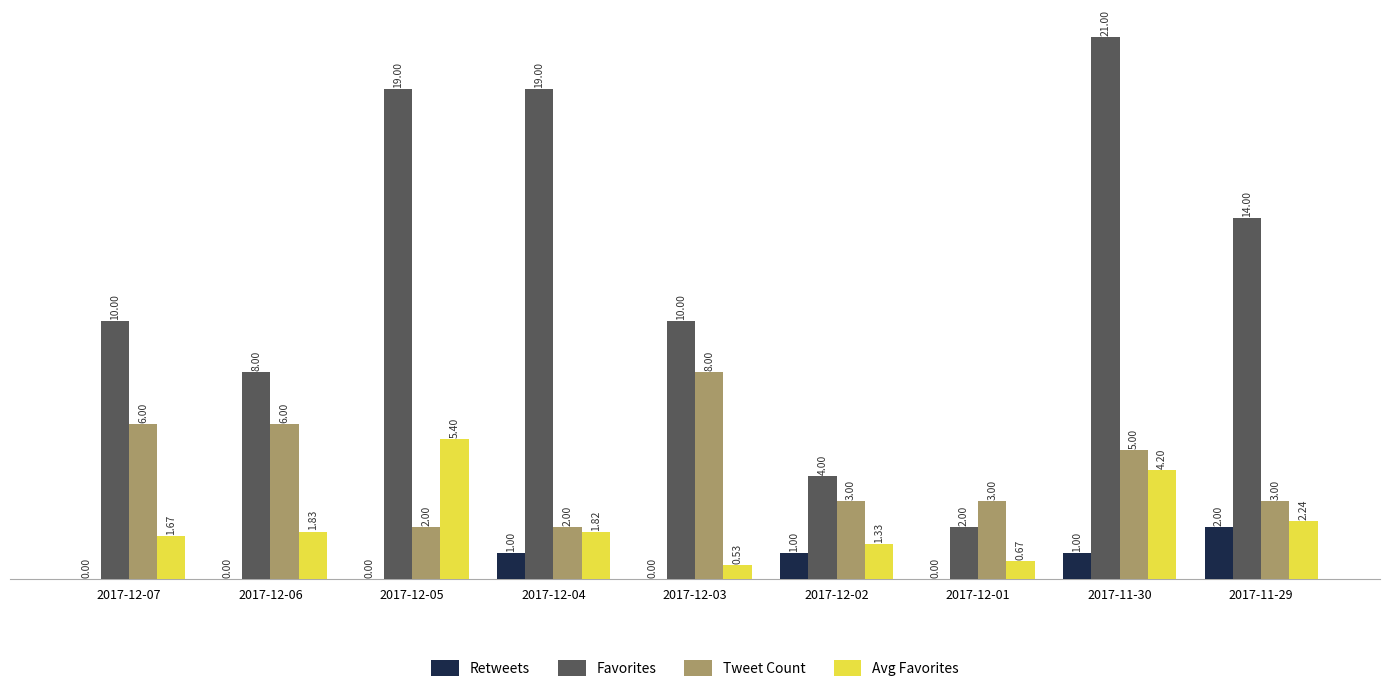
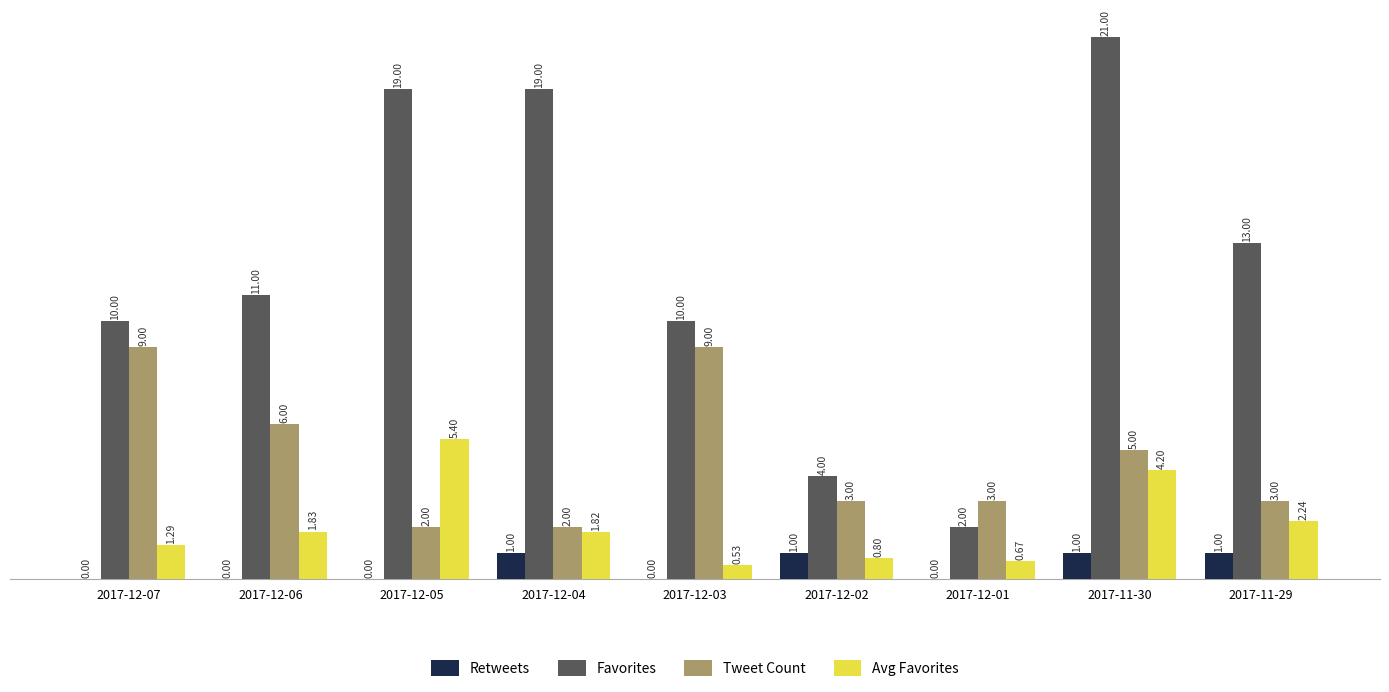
  {
    "Retweets": {
      "2017-12-07": 0.00,
      "2017-12-06": 0.00,
      "2017-12-05": 0.00,
      "2017-12-04": 1.00,
      "2017-12-03": 0.00,
      "2017-12-02": 1.00,
      "2017-12-01": 0.00,
      "2017-11-30": 1.00,
-     "2017-11-29": 2.00
+     "2017-11-29": 1.00
    },
    "Favorites": {
      "2017-12-07": 10.00,
-     "2017-12-06": 8.00,
+     "2017-12-06": 11.00,
      "2017-12-05": 19.00,
      "2017-12-04": 19.00,
      "2017-12-03": 10.00,
      "2017-12-02": 4.00,
      "2017-12-01": 2.00,
      "2017-11-30": 21.00,
-     "2017-11-29": 14.00
+     "2017-11-29": 13.00
    },
    "Tweet Count": {
-     "2017-12-07": 6.00,
+     "2017-12-07": 9.00,
      "2017-12-06": 6.00,
      "2017-12-05": 2.00,
      "2017-12-04": 2.00,
-     "2017-12-03": 8.00,
+     "2017-12-03": 9.00,
      "2017-12-02": 3.00,
      "2017-12-01": 3.00,
      "2017-11-30": 5.00,
      "2017-11-29": 3.00
    },
    "Avg Favorites": {
-     "2017-12-07": 1.67,
+     "2017-12-07": 1.29,
      "2017-12-06": 1.83,
      "2017-12-05": 5.40,
      "2017-12-04": 1.82,
      "2017-12-03": 0.53,
-     "2017-12-02": 1.33,
+     "2017-12-02": 0.80,
      "2017-12-01": 0.67,
      "2017-11-30": 4.20,
      "2017-11-29": 2.24
    }
  }
